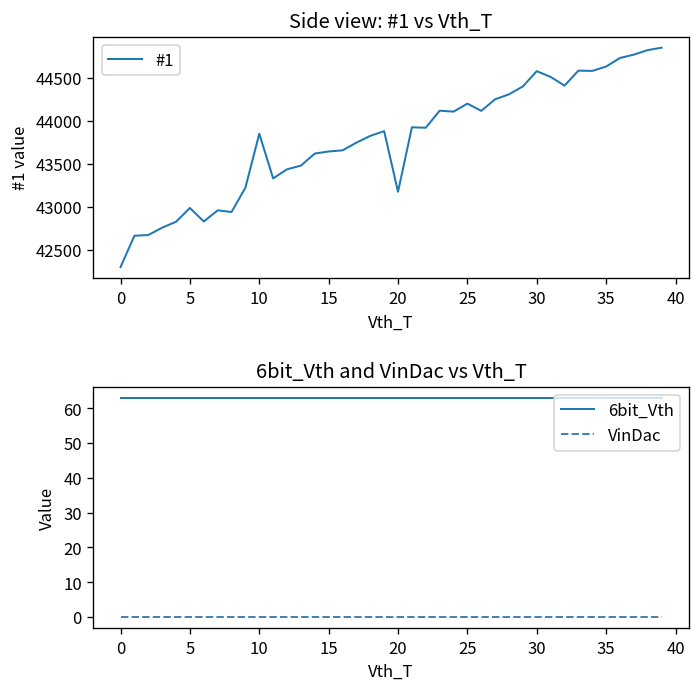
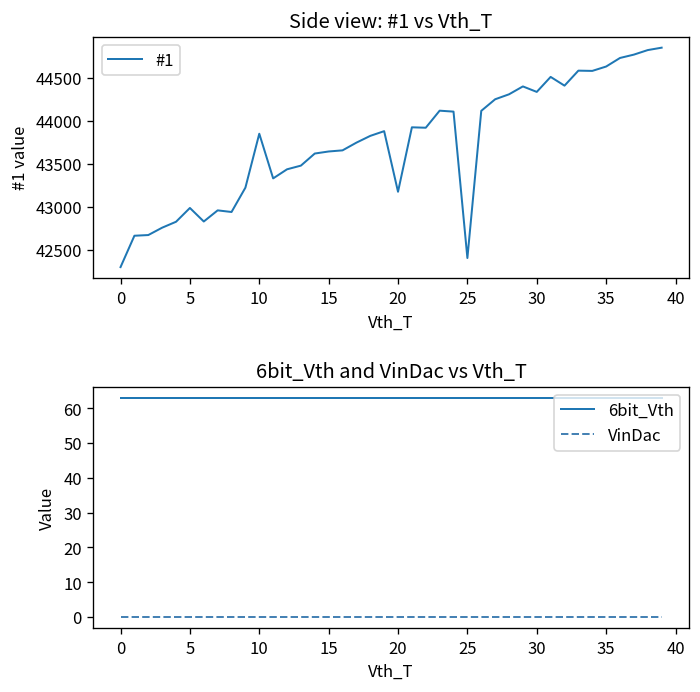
  {
    "Side view: #1 vs Vth_T": {
      "0": 42300,
      "5": 43000,
      "10": 43900,
      "15": 43600,
      "20": 43200,
-     "25": 44200,
-     "30": 44600,
+     "25": 42400,
+     "30": 44300,
      "35": 44600
    }
  }
